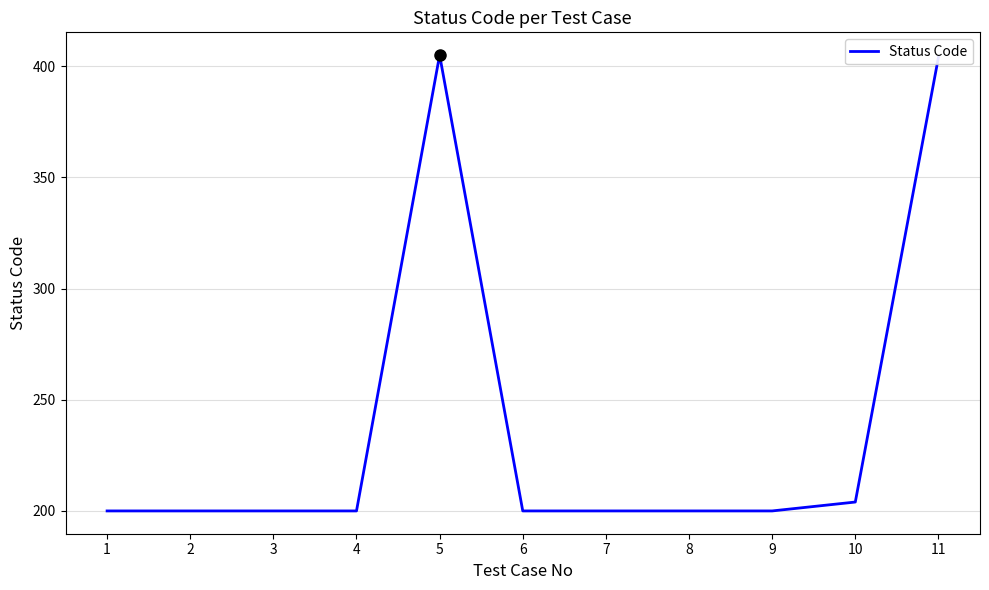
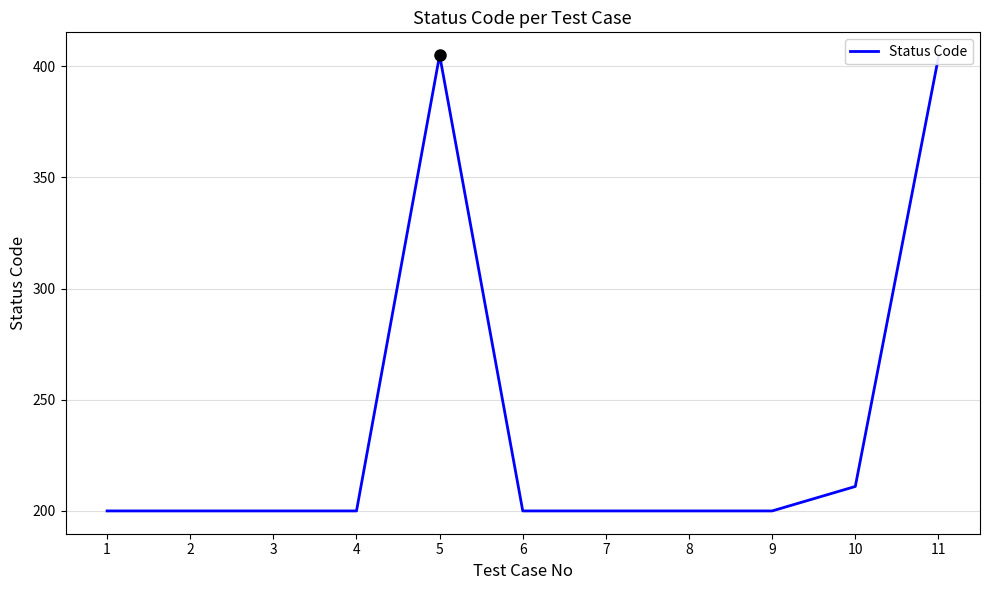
  {
    "Status Code": {
      "1": 200,
      "2": 200,
      "3": 200,
      "4": 200,
      "6": 200,
      "7": 200,
      "8": 200,
      "9": 200,
-     "10": 204
+     "10": 211
    }
  }
